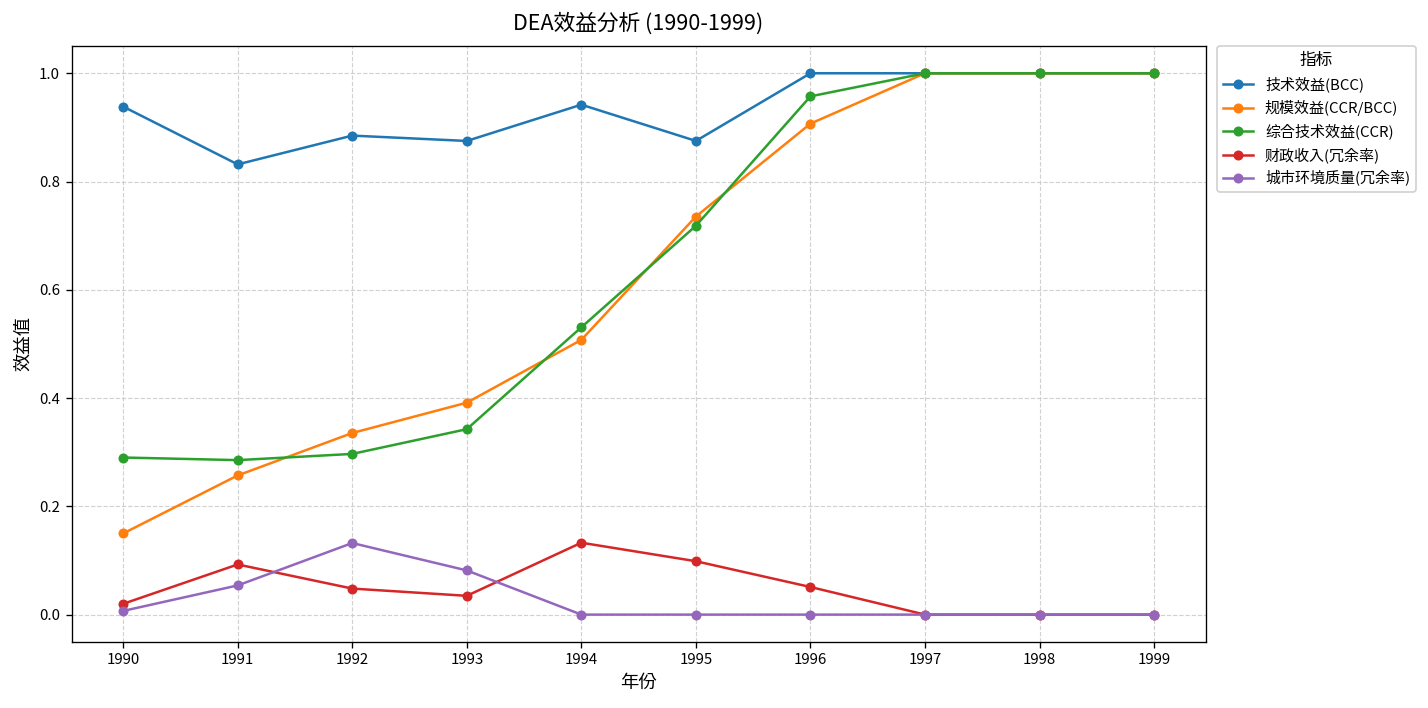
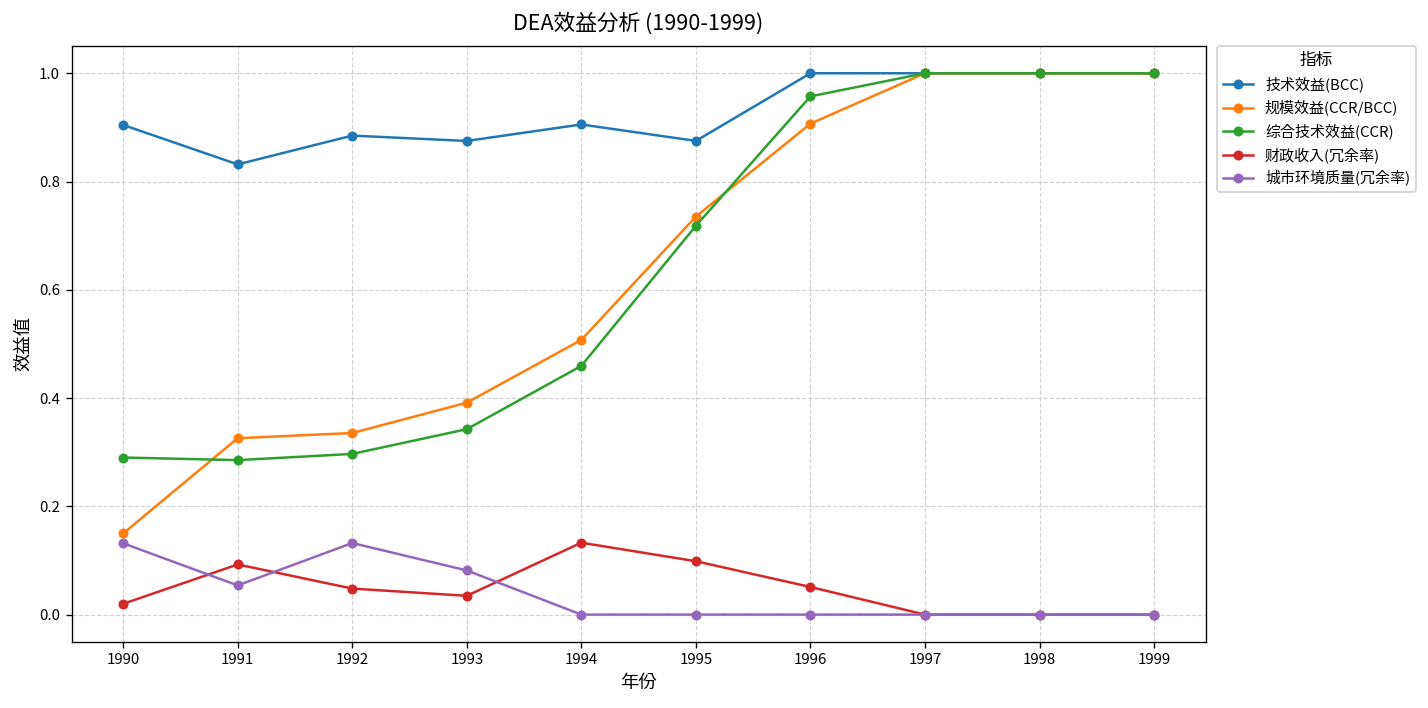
  {
    "技术效益(BCC)": {
-     "1990": 0.94,
+     "1990": 0.90,
      "1991": 0.83,
      "1992": 0.88,
      "1993": 0.87,
-     "1994": 0.94,
+     "1994": 0.91,
      "1995": 0.88,
      "1996": 1.00
    },
    "规模效益(CCR/BCC)": {
      "1990": 0.15,
-     "1991": 0.26,
+     "1991": 0.33,
      "1992": 0.34,
      "1993": 0.39,
      "1994": 0.51,
      "1995": 0.74,
      "1996": 0.91
    },
    "综合技术效益(CCR)": {
      "1990": 0.29,
      "1991": 0.29,
      "1992": 0.30,
      "1993": 0.34,
-     "1994": 0.53,
+     "1994": 0.46,
      "1995": 0.72,
      "1996": 0.96
    },
    "财政收入(冗余率)": {
      "1990": 0.02,
      "1991": 0.09,
      "1992": 0.05,
      "1993": 0.03,
      "1994": 0.13,
      "1995": 0.10,
      "1996": 0.05
    },
    "城市环境质量(冗余率)": {
-     "1990": 0.01,
+     "1990": 0.13,
      "1991": 0.05,
      "1992": 0.13,
      "1993": 0.08,
      "1994": 0.00,
      "1995": 0.00,
      "1996": 0.00
    }
  }
